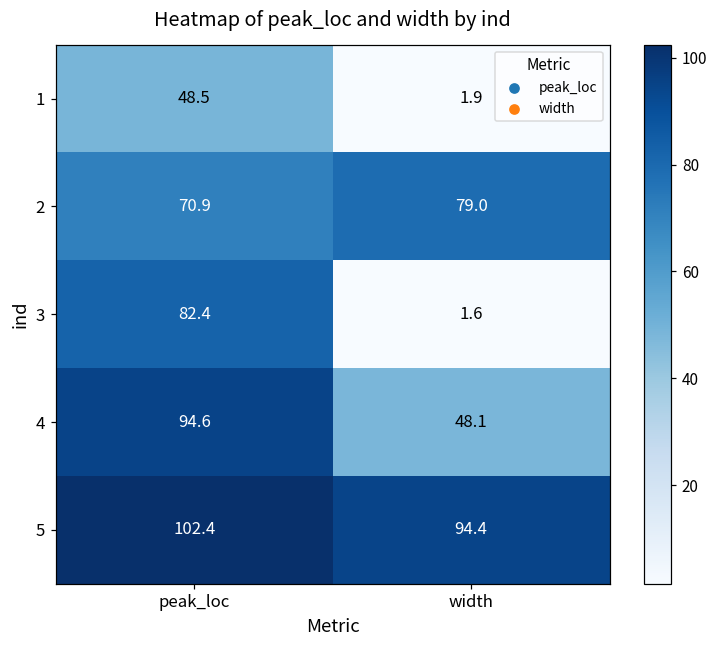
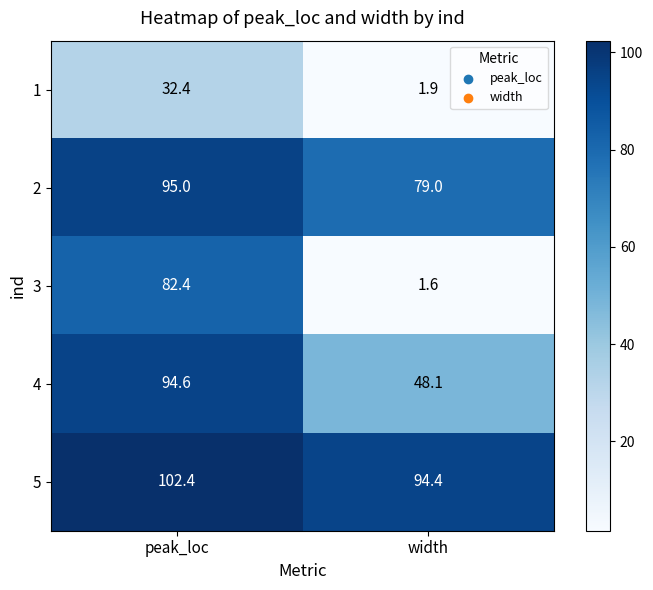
  {
    "1": {
-     "peak_loc": 48.5,
+     "peak_loc": 32.4,
      "width": 1.9
    },
    "2": {
-     "peak_loc": 70.9,
+     "peak_loc": 95.0,
      "width": 79.0
    },
    "3": {
      "peak_loc": 82.4,
      "width": 1.6
    },
    "4": {
      "peak_loc": 94.6,
      "width": 48.1
    },
    "5": {
      "peak_loc": 102.4,
      "width": 94.4
    }
  }
